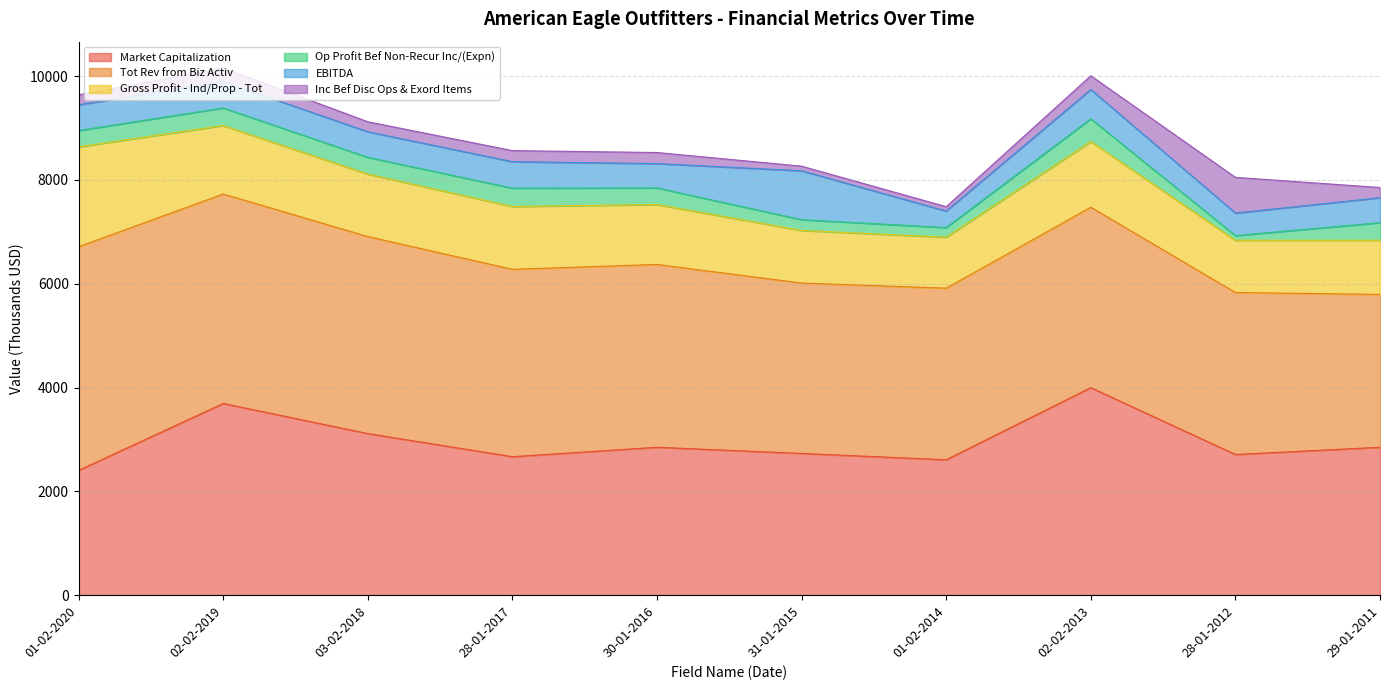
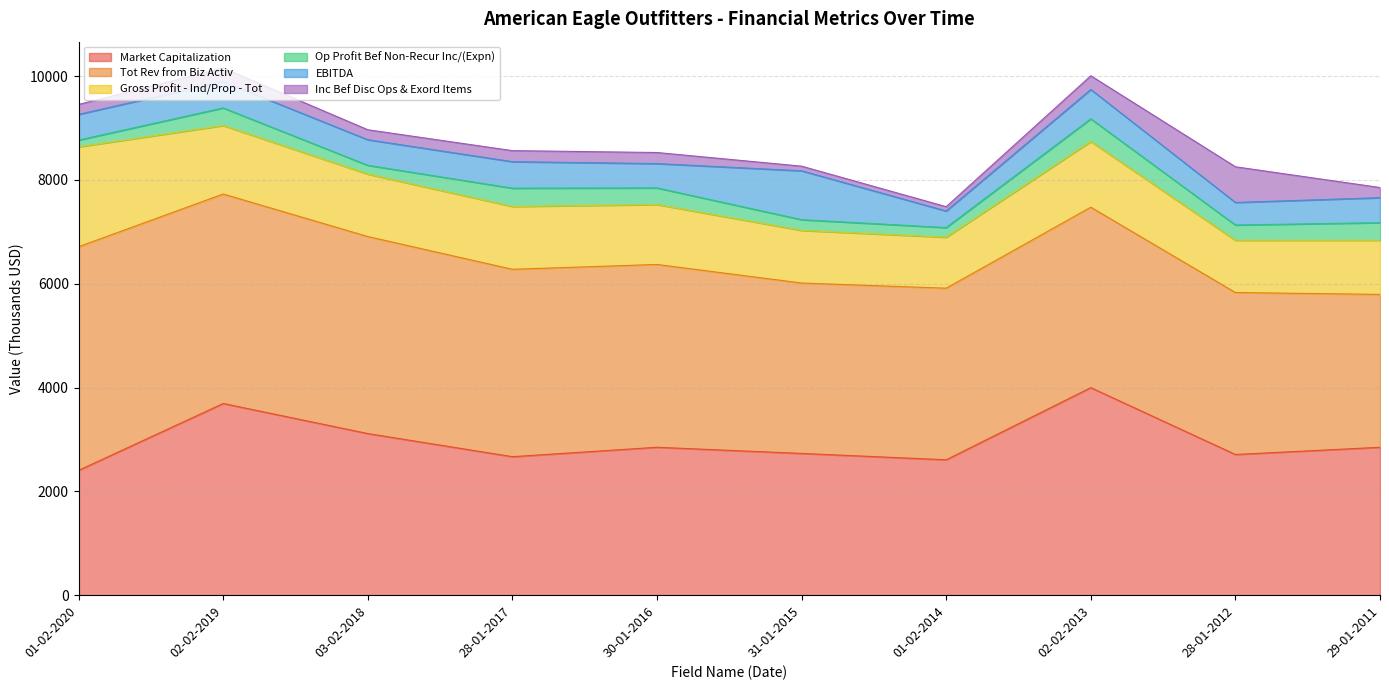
  {
    "Gross Profit - Ind/Prop - Tot": {
      "01-02-2020": 1900,
      "02-02-2019": 1300,
      "03-02-2018": 1200,
      "28-01-2017": 1200,
      "30-01-2016": 1200,
      "31-01-2015": 1000,
      "01-02-2014": 1000,
      "02-02-2013": 1300,
      "28-01-2012": 1000,
      "29-01-2011": 1000
    },
    "Op Profit Bef Non-Recur Inc/(Expn)": {
-     "01-02-2020": 300,
+     "01-02-2020": 100,
      "02-02-2019": 300,
-     "03-02-2018": 300,
+     "03-02-2018": 200,
      "28-01-2017": 400,
      "30-01-2016": 300,
      "31-01-2015": 200,
      "01-02-2014": 200,
      "02-02-2013": 400,
-     "28-01-2012": 100,
+     "28-01-2012": 300,
      "29-01-2011": 300
    },
    "EBITDA": {
      "01-02-2020": 500,
      "03-02-2018": 500,
      "28-01-2017": 500,
      "30-01-2016": 500,
      "31-01-2015": 900,
      "01-02-2014": 300,
      "02-02-2013": 600,
      "28-01-2012": 400,
      "29-01-2011": 500
    },
    "Inc Bef Disc Ops & Exord Items": {
      "01-02-2020": 200,
      "03-02-2018": 200,
      "28-01-2017": 200,
      "30-01-2016": 200,
      "31-01-2015": 100,
      "01-02-2014": 100,
      "02-02-2013": 300,
      "28-01-2012": 700,
      "29-01-2011": 200
    }
  }
